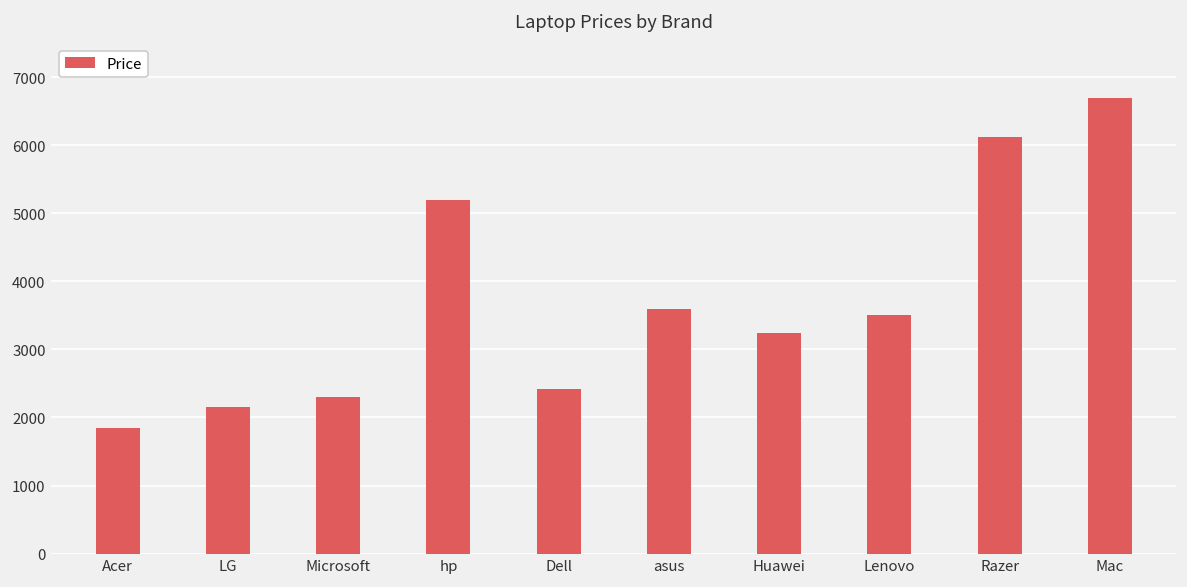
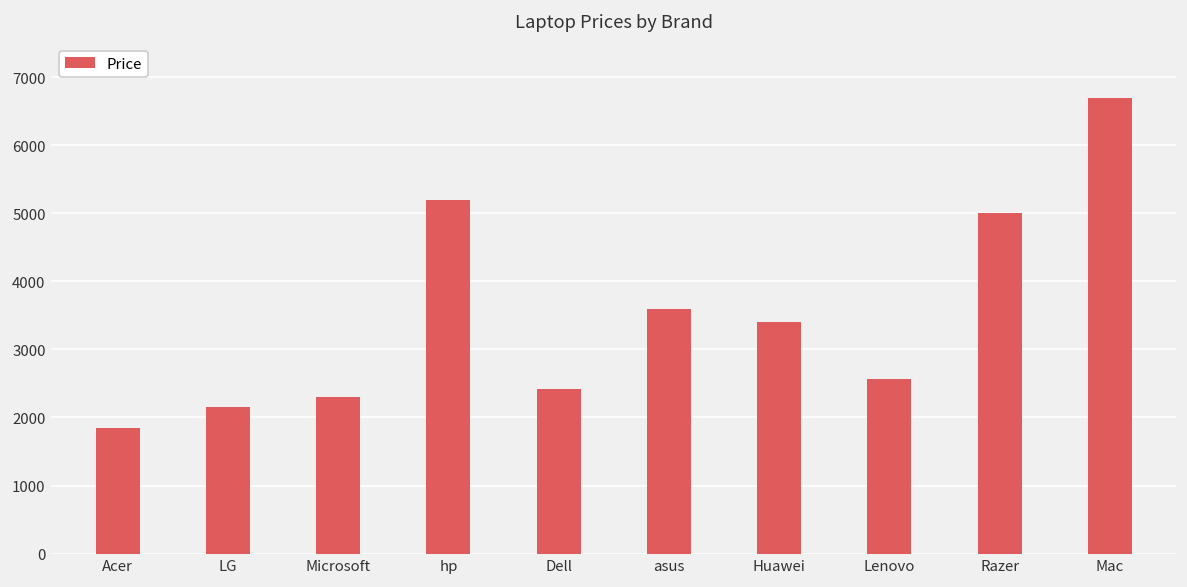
  {
    "Acer": 1900,
    "LG": 2200,
    "Microsoft": 2300,
    "hp": 5200,
    "Dell": 2400,
    "asus": 3600,
-   "Huawei": 3200,
-   "Lenovo": 3500,
-   "Razer": 6100,
+   "Huawei": 3400,
+   "Lenovo": 2600,
+   "Razer": 5000,
    "Mac": 6700
  }
